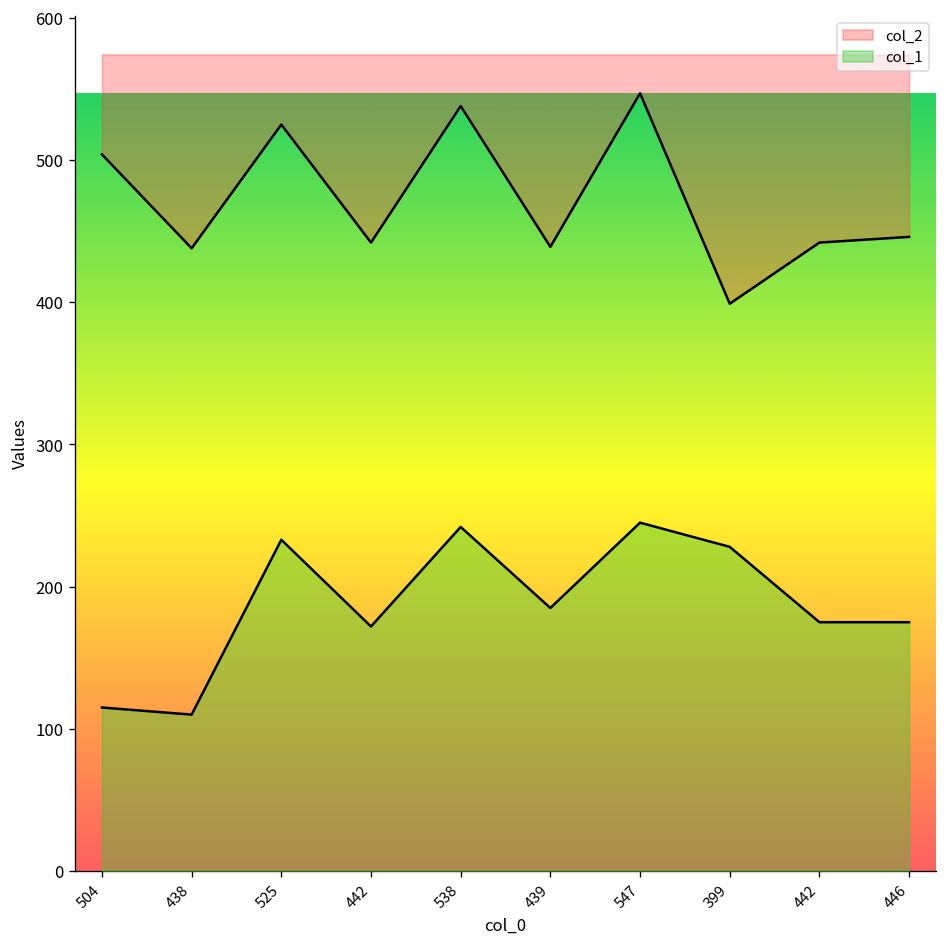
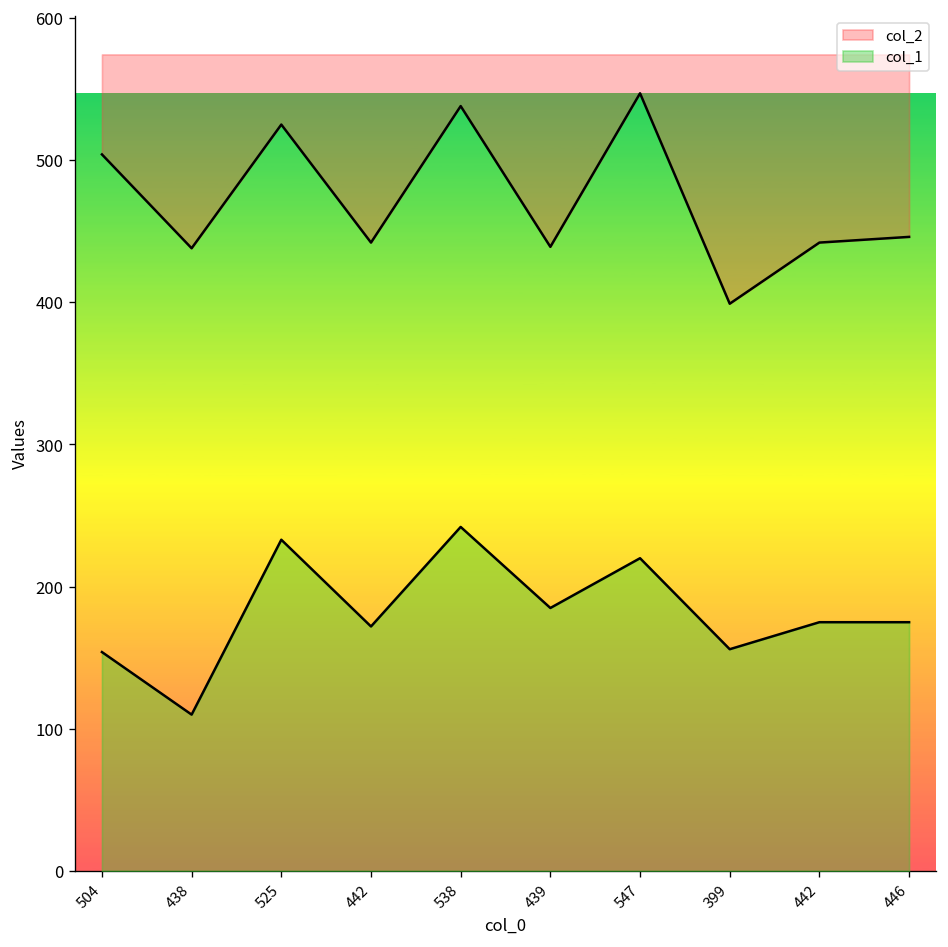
  {
    "col_1": {
-     "504": 115,
+     "504": 154,
      "438": 110,
      "525": 233,
      "538": 242,
      "439": 185,
-     "547": 245,
-     "399": 228,
+     "547": 220,
+     "399": 156,
      "446": 175
    }
  }
